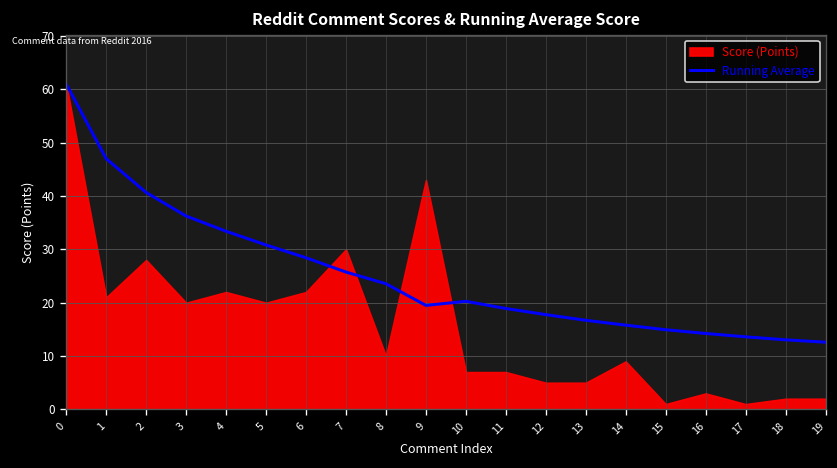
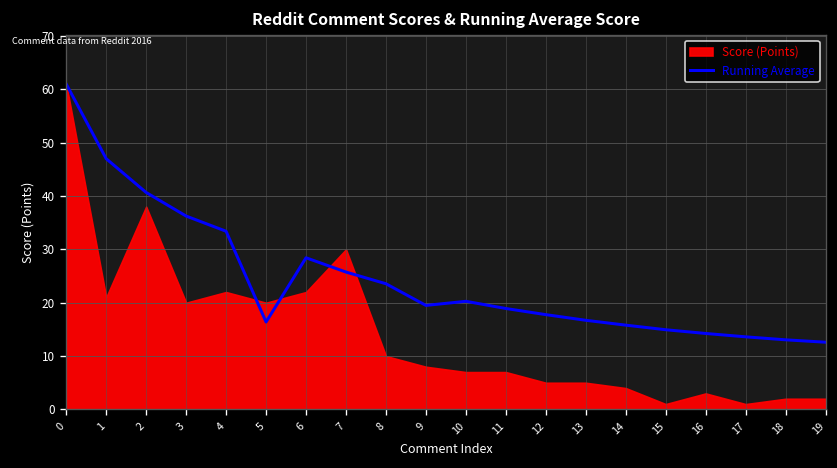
  {
    "Running Average": {
      "1": 47,
      "2": 41,
      "3": 36,
      "4": 33,
-     "5": 31,
+     "5": 16,
      "6": 28,
      "7": 26,
      "8": 24,
      "9": 20,
      "10": 20,
      "11": 19,
      "12": 18,
      "13": 17,
      "14": 16,
      "15": 15,
      "16": 14,
      "17": 14,
      "18": 13,
      "19": 13
    },
    "Score (Points)": {
      "1": 21,
-     "2": 28,
+     "2": 38,
      "3": 20,
      "4": 22,
      "5": 20,
      "6": 22,
      "7": 30,
      "8": 10,
-     "9": 43,
+     "9": 8,
      "10": 7,
      "11": 7,
      "12": 5,
      "13": 5,
-     "14": 9,
+     "14": 4,
      "15": 1,
      "16": 3,
      "17": 1,
      "18": 2,
      "19": 2
    }
  }
